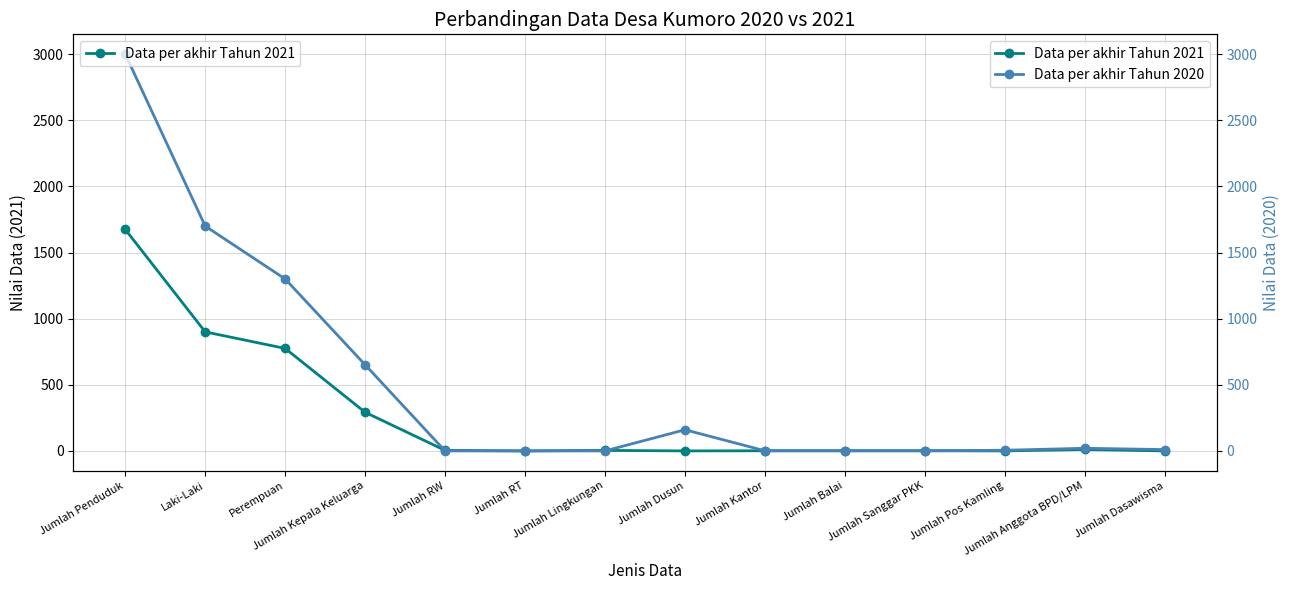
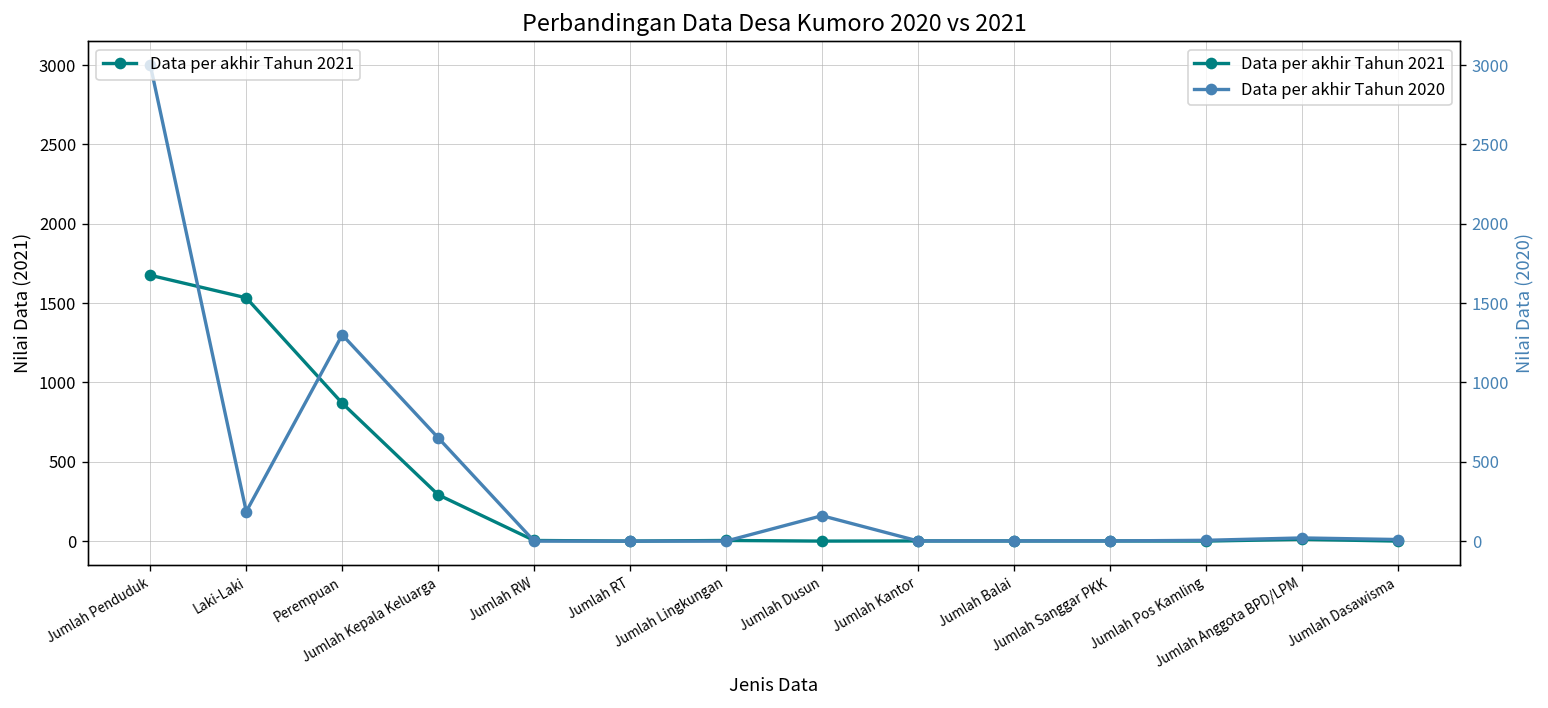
  {
    "Data per akhir Tahun 2021": {
      "Jumlah Penduduk": 1680,
-     "Laki-Laki": 900,
-     "Perempuan": 780,
+     "Laki-Laki": 1530,
+     "Perempuan": 870,
      "Jumlah Kepala Keluarga": 290,
      "Jumlah Dusun": 0
    },
    "Data per akhir Tahun 2020": {
      "Jumlah Penduduk": 3000,
-     "Laki-Laki": 1700,
+     "Laki-Laki": 190,
      "Perempuan": 1300,
      "Jumlah Kepala Keluarga": 650,
      "Jumlah Dusun": 160
    }
  }
